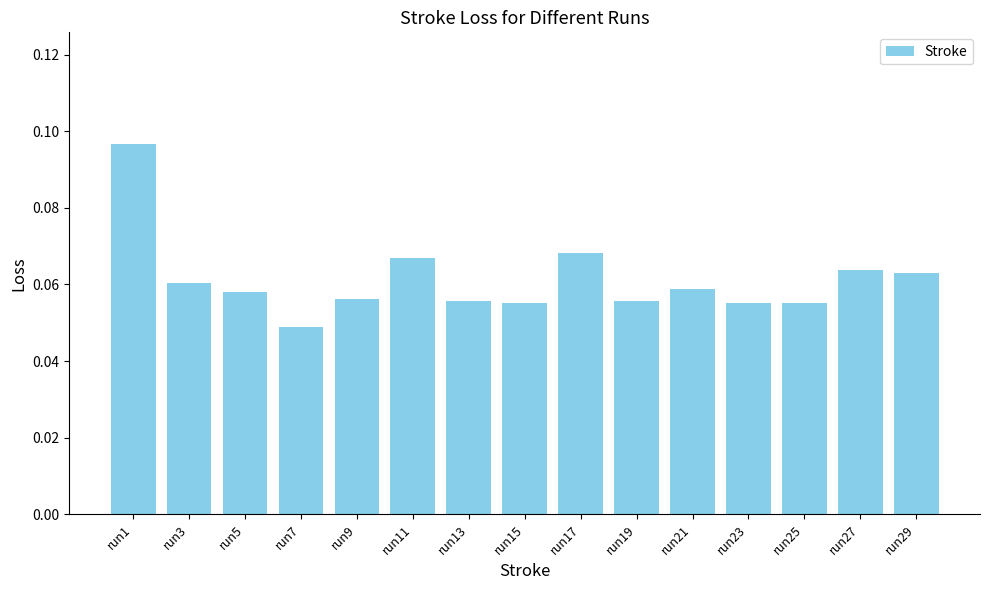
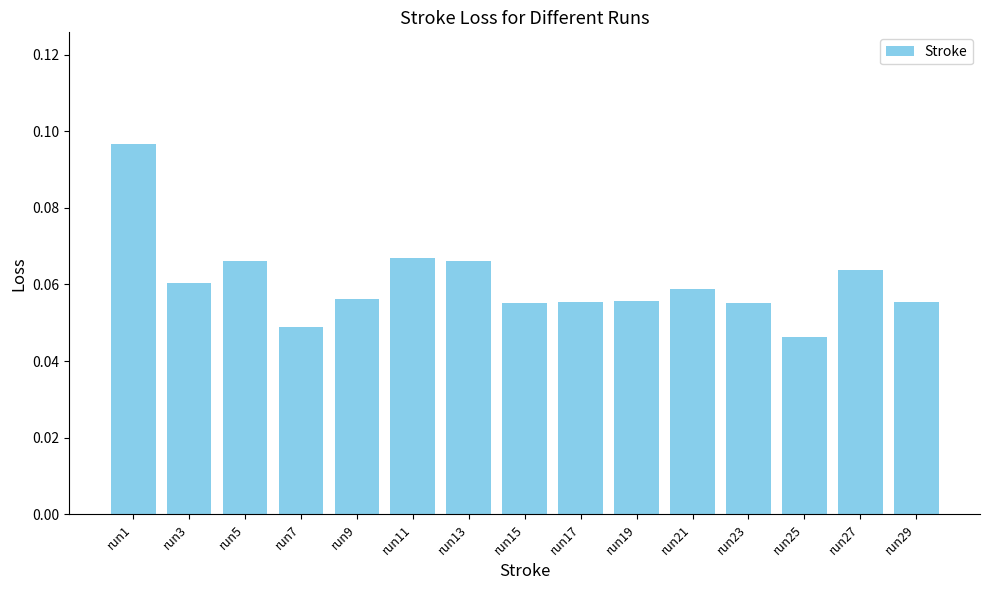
  {
    "run1": 0.097,
    "run3": 0.060,
-   "run5": 0.058,
+   "run5": 0.066,
    "run7": 0.049,
    "run9": 0.056,
    "run11": 0.067,
-   "run13": 0.056,
+   "run13": 0.066,
    "run15": 0.055,
-   "run17": 0.068,
+   "run17": 0.055,
    "run19": 0.056,
    "run21": 0.059,
    "run23": 0.055,
-   "run25": 0.055,
+   "run25": 0.046,
    "run27": 0.064,
-   "run29": 0.063
+   "run29": 0.055
  }
